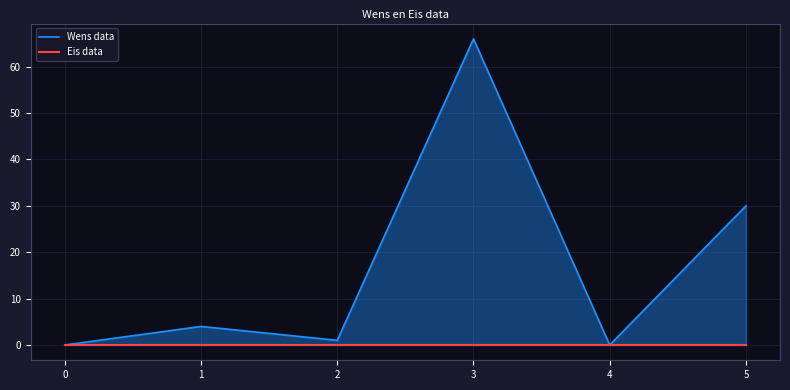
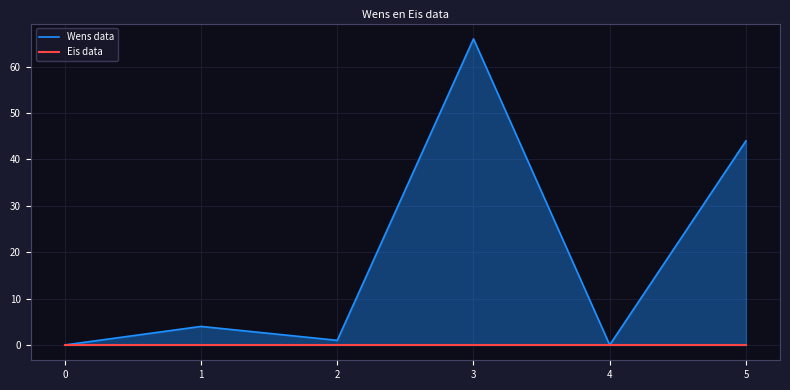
  {
    "Wens data": {
      "1": 4,
      "2": 1,
      "3": 66,
-     "5": 30
+     "5": 44
    },
    "Eis data": {
      "1": 0,
      "2": 0,
      "3": 0,
      "5": 0
    }
  }
